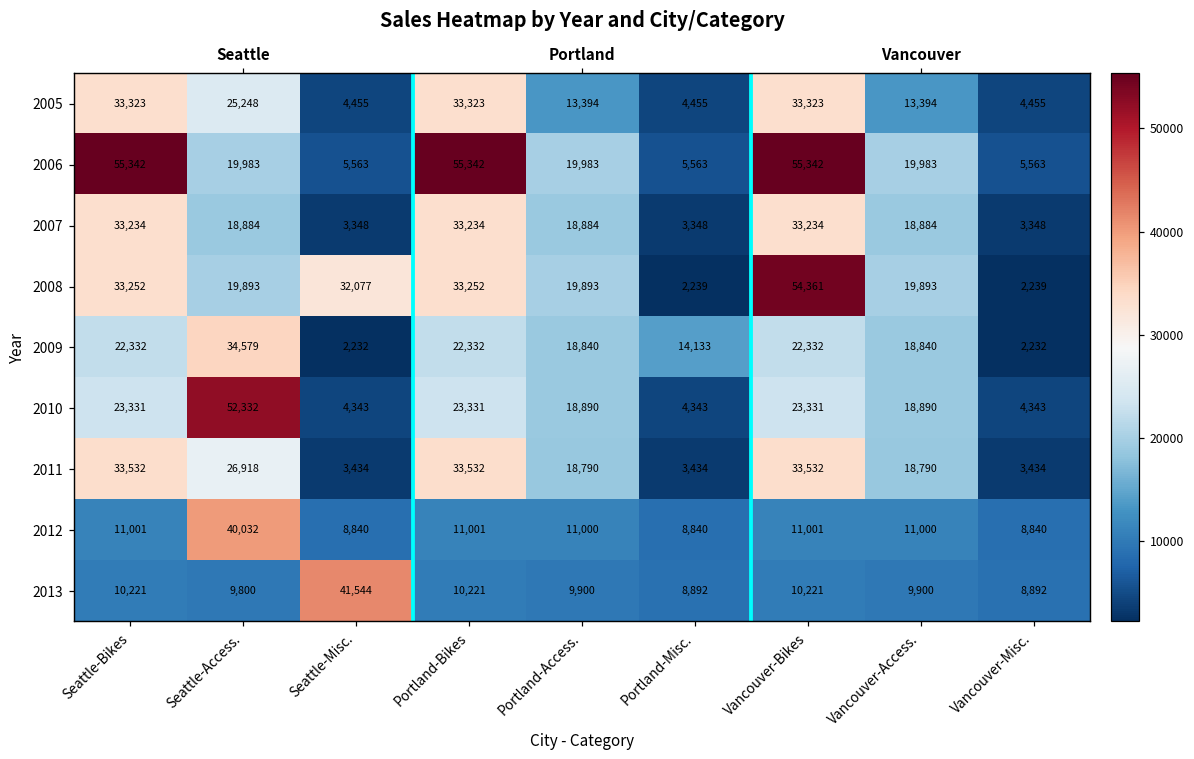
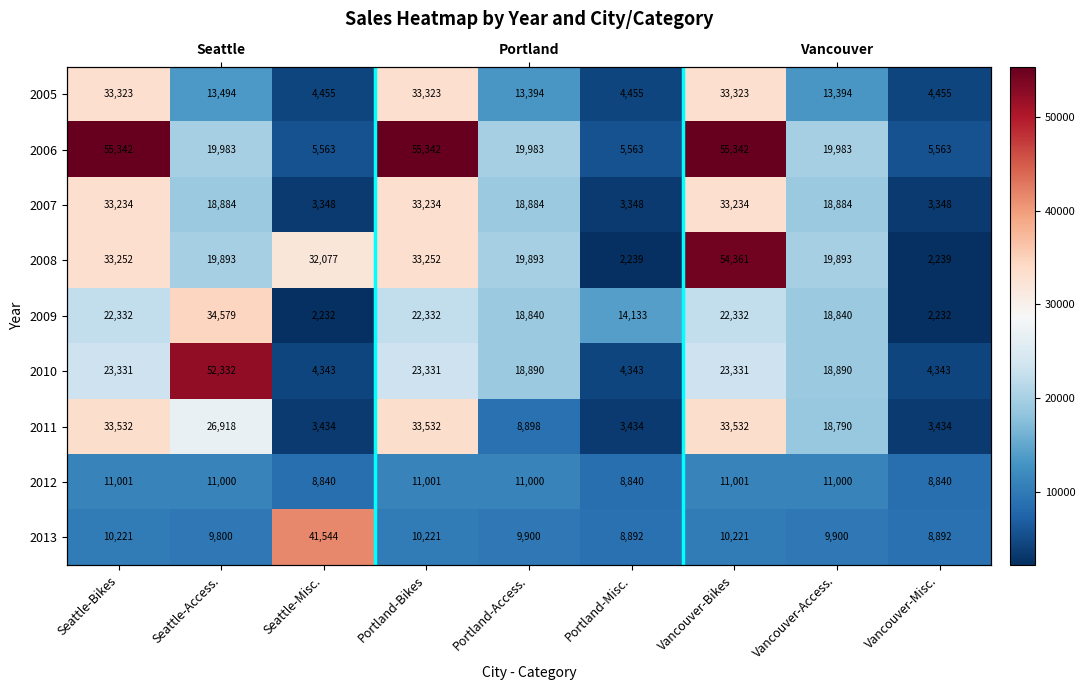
  {
    "2005": {
      "Seattle-Bikes": "33,323",
-     "Seattle-Access.": "25,248",
+     "Seattle-Access.": "13,494",
      "Seattle-Misc.": "4,455",
      "Portland-Bikes": "33,323",
      "Portland-Access.": "13,394",
      "Portland-Misc.": "4,455",
      "Vancouver-Bikes": "33,323",
      "Vancouver-Access.": "13,394",
      "Vancouver-Misc.": "4,455"
    },
    "2006": {
      "Seattle-Bikes": "55,342",
      "Seattle-Access.": "19,983",
      "Seattle-Misc.": "5,563",
      "Portland-Bikes": "55,342",
      "Portland-Access.": "19,983",
      "Portland-Misc.": "5,563",
      "Vancouver-Bikes": "55,342",
      "Vancouver-Access.": "19,983",
      "Vancouver-Misc.": "5,563"
    },
    "2007": {
      "Seattle-Bikes": "33,234",
      "Seattle-Access.": "18,884",
      "Seattle-Misc.": "3,348",
      "Portland-Bikes": "33,234",
      "Portland-Access.": "18,884",
      "Portland-Misc.": "3,348",
      "Vancouver-Bikes": "33,234",
      "Vancouver-Access.": "18,884",
      "Vancouver-Misc.": "3,348"
    },
    "2008": {
      "Seattle-Bikes": "33,252",
      "Seattle-Access.": "19,893",
      "Seattle-Misc.": "32,077",
      "Portland-Bikes": "33,252",
      "Portland-Access.": "19,893",
      "Portland-Misc.": "2,239",
      "Vancouver-Bikes": "54,361",
      "Vancouver-Access.": "19,893",
      "Vancouver-Misc.": "2,239"
    },
    "2009": {
      "Seattle-Bikes": "22,332",
      "Seattle-Access.": "34,579",
      "Seattle-Misc.": "2,232",
      "Portland-Bikes": "22,332",
      "Portland-Access.": "18,840",
      "Portland-Misc.": "14,133",
      "Vancouver-Bikes": "22,332",
      "Vancouver-Access.": "18,840",
      "Vancouver-Misc.": "2,232"
    },
    "2010": {
      "Seattle-Bikes": "23,331",
      "Seattle-Access.": "52,332",
      "Seattle-Misc.": "4,343",
      "Portland-Bikes": "23,331",
      "Portland-Access.": "18,890",
      "Portland-Misc.": "4,343",
      "Vancouver-Bikes": "23,331",
      "Vancouver-Access.": "18,890",
      "Vancouver-Misc.": "4,343"
    },
    "2011": {
      "Seattle-Bikes": "33,532",
      "Seattle-Access.": "26,918",
      "Seattle-Misc.": "3,434",
      "Portland-Bikes": "33,532",
-     "Portland-Access.": "18,790",
+     "Portland-Access.": "8,898",
      "Portland-Misc.": "3,434",
      "Vancouver-Bikes": "33,532",
      "Vancouver-Access.": "18,790",
      "Vancouver-Misc.": "3,434"
    },
    "2012": {
      "Seattle-Bikes": "11,001",
-     "Seattle-Access.": "40,032",
+     "Seattle-Access.": "11,000",
      "Seattle-Misc.": "8,840",
      "Portland-Bikes": "11,001",
      "Portland-Access.": "11,000",
      "Portland-Misc.": "8,840",
      "Vancouver-Bikes": "11,001",
      "Vancouver-Access.": "11,000",
      "Vancouver-Misc.": "8,840"
    },
    "2013": {
      "Seattle-Bikes": "10,221",
      "Seattle-Access.": "9,800",
      "Seattle-Misc.": "41,544",
      "Portland-Bikes": "10,221",
      "Portland-Access.": "9,900",
      "Portland-Misc.": "8,892",
      "Vancouver-Bikes": "10,221",
      "Vancouver-Access.": "9,900",
      "Vancouver-Misc.": "8,892"
    }
  }
